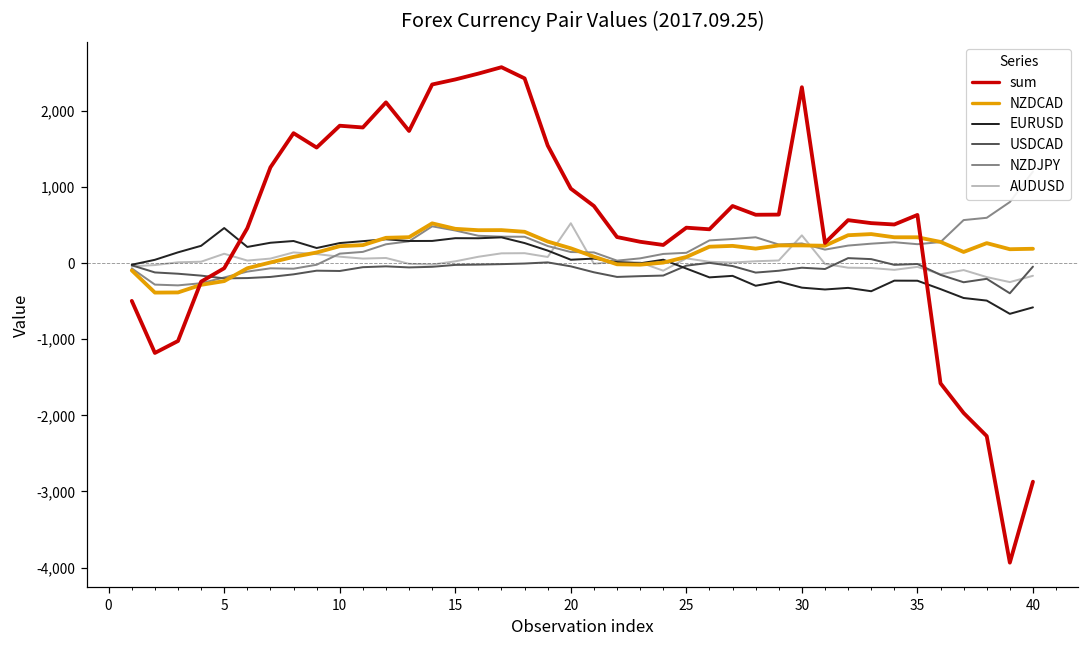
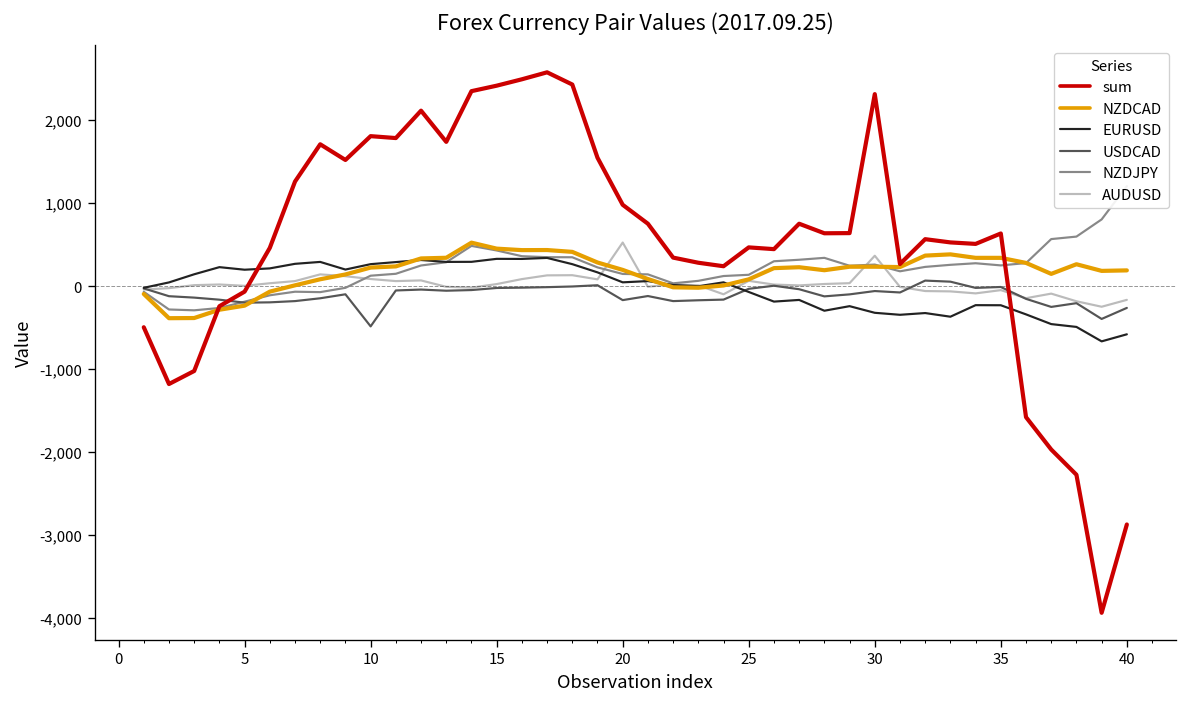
  {
    "sum": {
      "5": "-100",
      "10": "1,800",
      "15": "2,400",
      "20": "1,000",
      "25": "500",
      "30": "2,300",
      "35": "600",
      "40": "-2,900"
    },
    "NZDCAD": {
      "10": "200",
      "20": "200",
      "35": "300",
      "40": "200"
    },
    "EURUSD": {
-     "5": "500",
+     "5": "200",
      "10": "300",
      "15": "300",
      "20": "0",
      "25": "-100",
      "30": "-300",
      "35": "-200",
      "40": "-600"
    },
    "USDCAD": {
-     "10": "-100",
+     "10": "-500",
      "15": "0",
-     "20": "0",
+     "20": "-200",
      "25": "0",
      "30": "-100",
      "35": "0",
-     "40": "0"
+     "40": "-300"
    },
    "NZDJPY": {
      "10": "100",
      "20": "100",
      "25": "100",
      "35": "200"
    },
    "AUDUSD": {
-     "5": "100",
+     "5": "0",
      "10": "100",
      "15": "0",
      "20": "500",
      "30": "400",
      "35": "0",
      "40": "-200"
    }
  }
